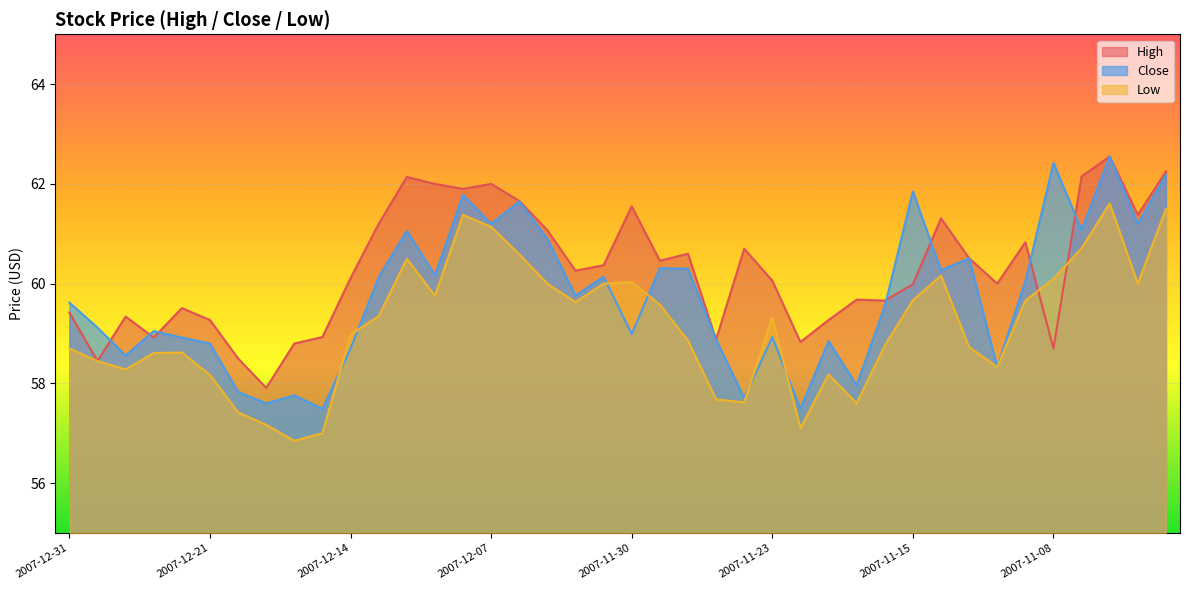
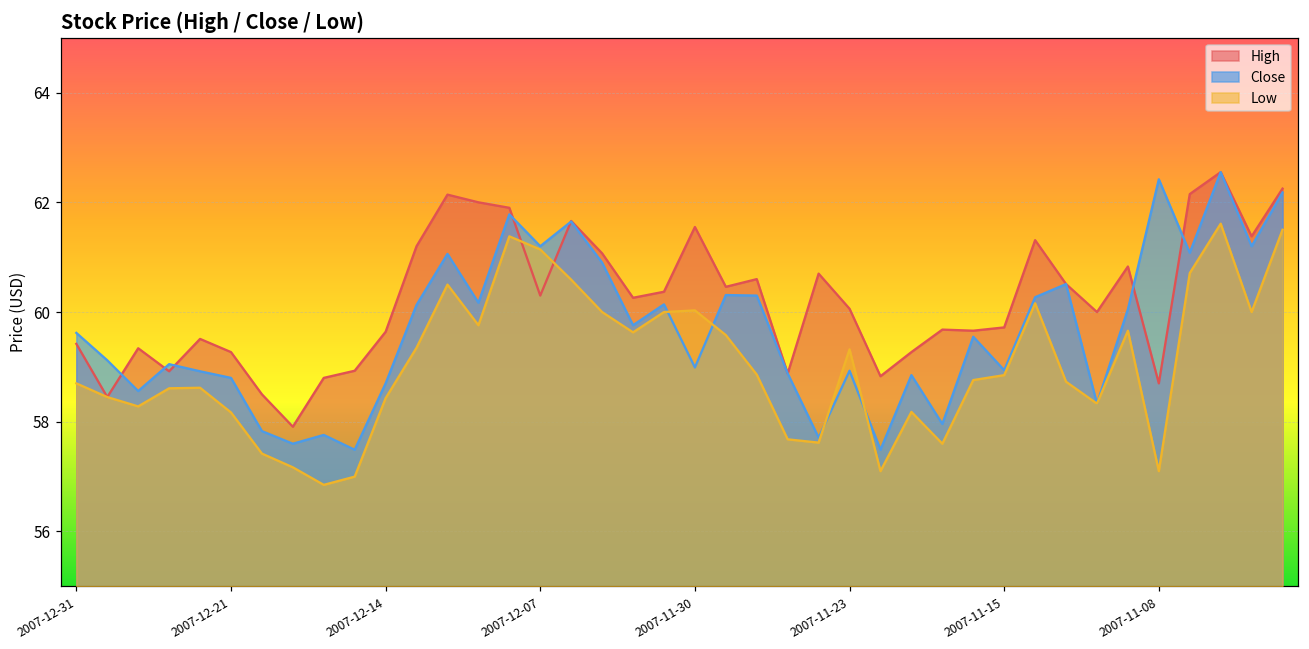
  {
    "High": {
      "2007-12-31": 59.4,
      "2007-12-21": 59.3,
-     "2007-12-14": 60.1,
-     "2007-12-07": 62.0,
+     "2007-12-14": 59.6,
+     "2007-12-07": 60.3,
      "2007-11-30": 61.6,
      "2007-11-23": 60.1,
-     "2007-11-15": 60.0,
+     "2007-11-15": 59.7,
      "2007-11-08": 58.7
    },
    "Close": {
      "2007-12-31": 59.6,
      "2007-12-21": 58.8,
      "2007-12-14": 58.7,
      "2007-12-07": 61.2,
      "2007-11-30": 59.0,
      "2007-11-23": 58.9,
-     "2007-11-15": 61.9,
+     "2007-11-15": 58.9,
      "2007-11-08": 62.4
    },
    "Low": {
      "2007-12-31": 58.7,
      "2007-12-21": 58.2,
-     "2007-12-14": 59.0,
+     "2007-12-14": 58.4,
      "2007-12-07": 61.1,
      "2007-11-30": 60.0,
      "2007-11-23": 59.3,
-     "2007-11-15": 59.7,
-     "2007-11-08": 60.1
+     "2007-11-15": 58.9,
+     "2007-11-08": 57.1
    }
  }
